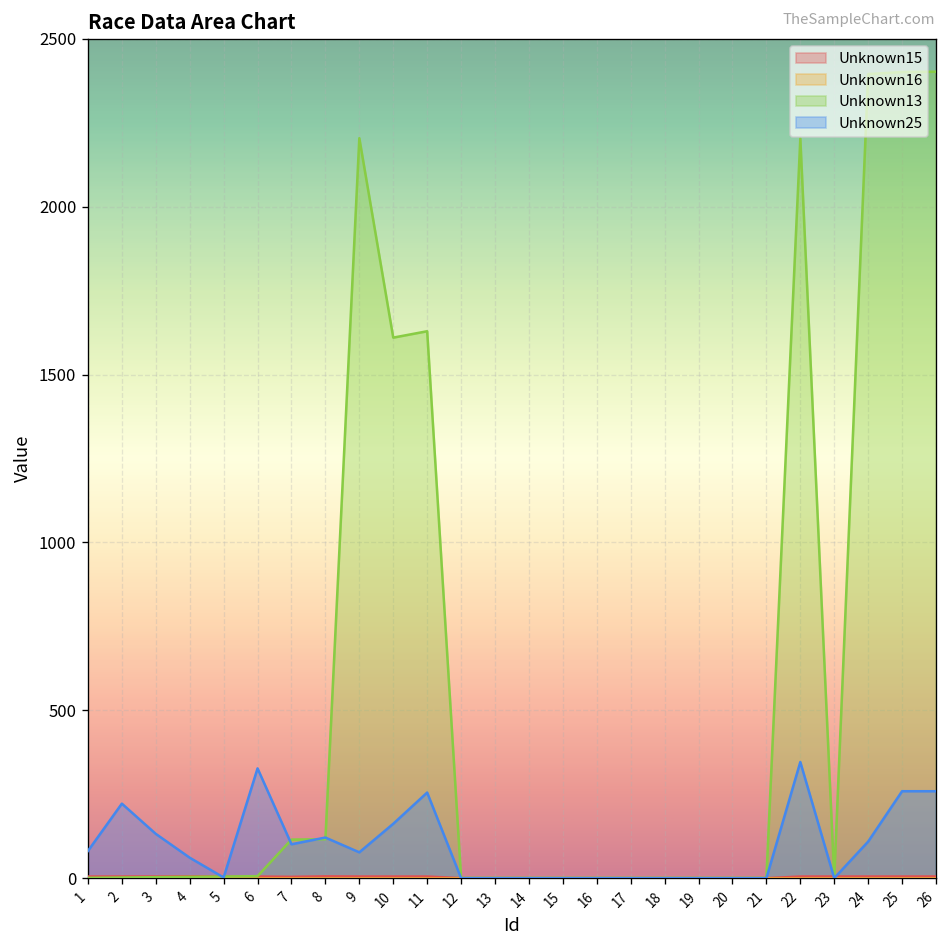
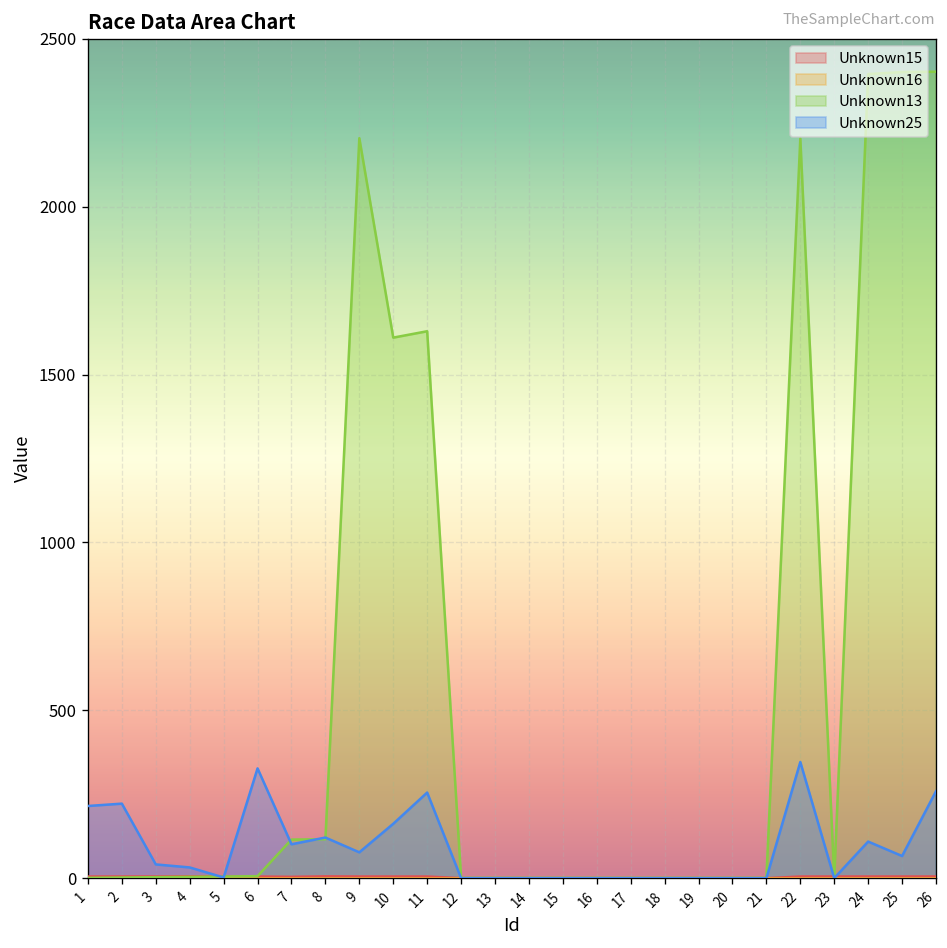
  {
    "Unknown25": {
-     "1": 80,
+     "1": 220,
      "2": 220,
-     "3": 130,
-     "4": 60,
+     "3": 40,
+     "4": 30,
      "6": 330,
      "7": 100,
      "9": 80,
      "10": 160,
      "11": 260,
      "22": 350,
      "24": 110,
-     "25": 260,
+     "25": 70,
      "26": 260
    }
  }
